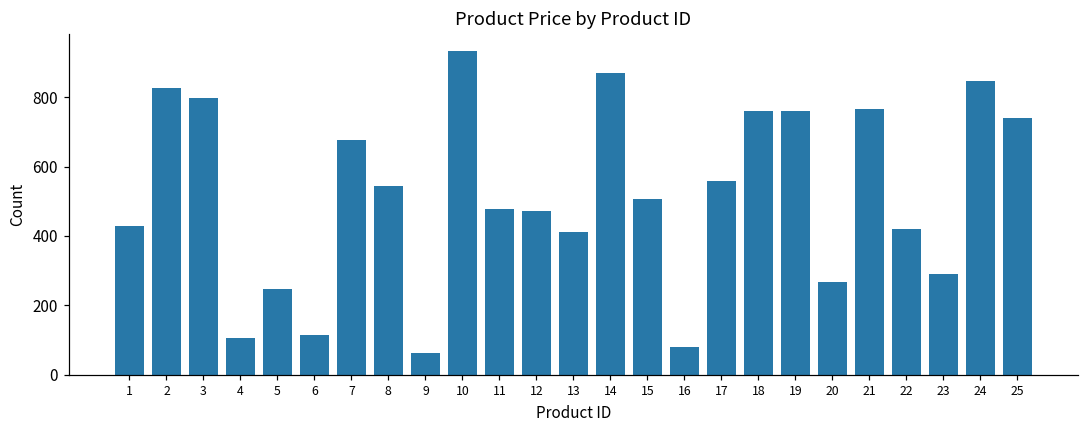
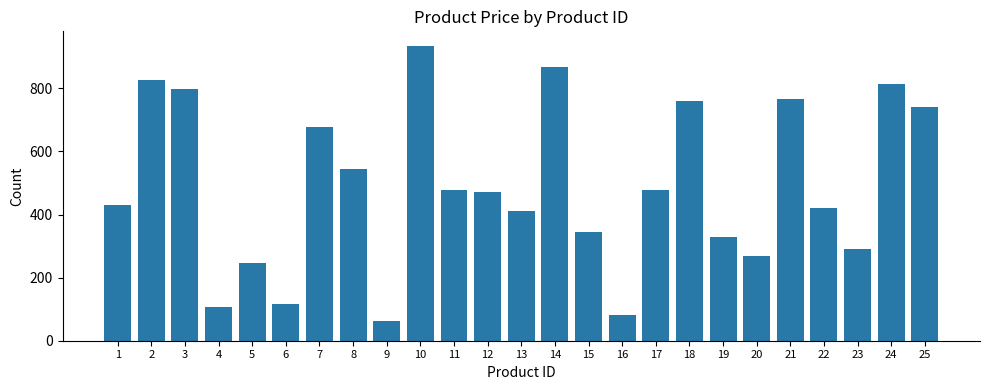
  {
    "1": 430,
    "2": 830,
    "3": 800,
    "4": 110,
    "5": 250,
    "6": 120,
    "7": 680,
    "8": 540,
    "9": 60,
    "10": 930,
    "11": 480,
    "12": 470,
    "13": 410,
    "14": 870,
-   "15": 510,
+   "15": 350,
    "16": 80,
-   "17": 560,
+   "17": 480,
    "18": 760,
-   "19": 760,
+   "19": 330,
    "20": 270,
    "21": 770,
    "22": 420,
    "23": 290,
-   "24": 850,
+   "24": 810,
    "25": 740
  }
